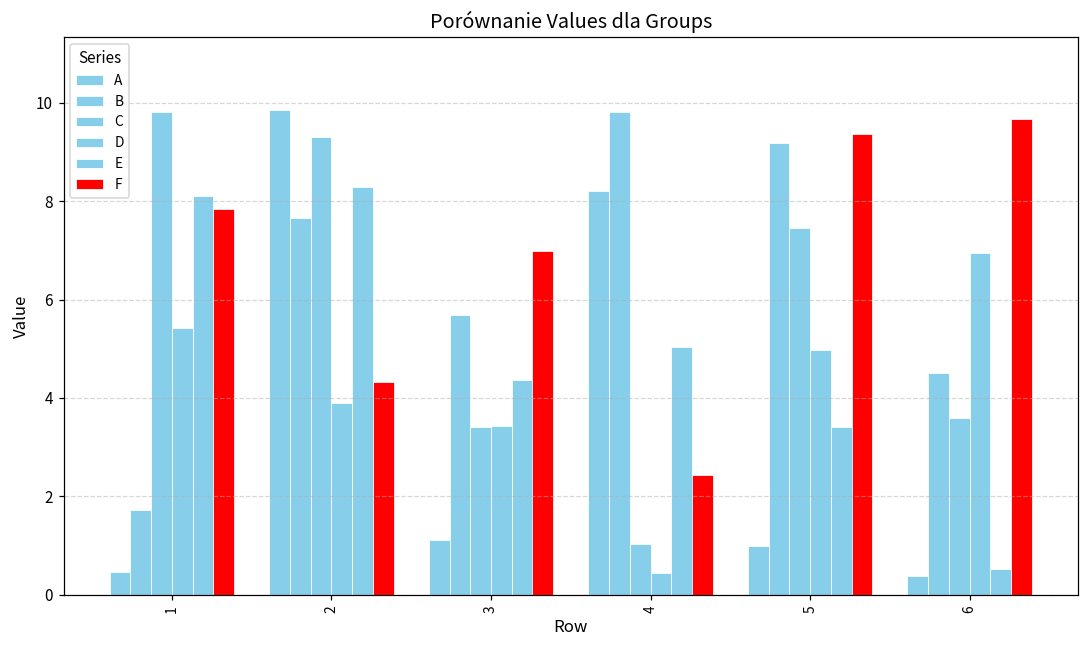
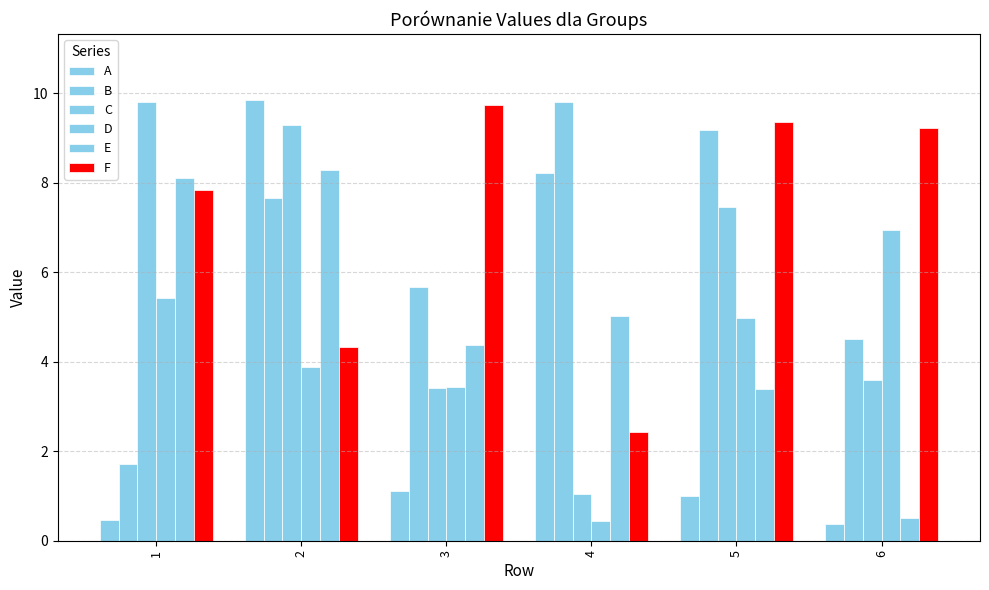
  {
    "F": {
      "1": 7.8,
      "2": 4.3,
-     "3": 7.0,
+     "3": 9.8,
      "4": 2.4,
      "5": 9.4,
-     "6": 9.7
+     "6": 9.2
    }
  }
